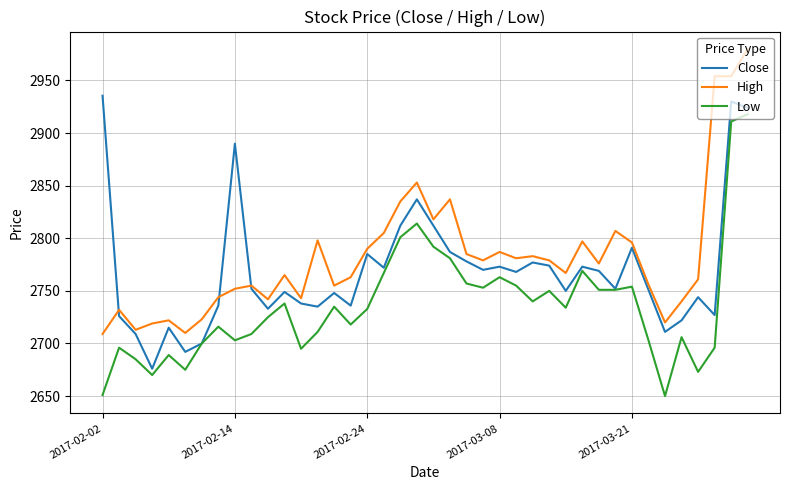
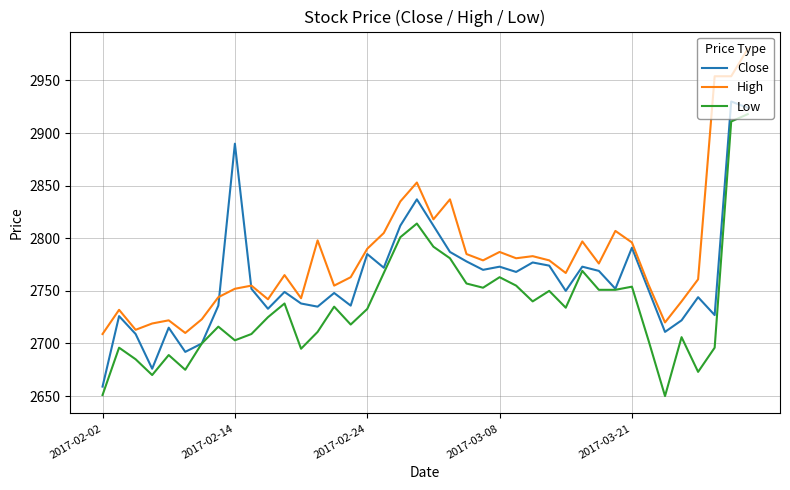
  {
    "Close": {
-     "2017-02-02": 2936,
+     "2017-02-02": 2659,
      "2017-02-14": 2890,
      "2017-02-24": 2785,
      "2017-03-08": 2773,
      "2017-03-21": 2791
    },
    "High": {
      "2017-02-02": 2709,
      "2017-02-14": 2752,
      "2017-02-24": 2790,
      "2017-03-08": 2787,
      "2017-03-21": 2796
    },
    "Low": {
      "2017-02-02": 2651,
      "2017-02-14": 2703,
      "2017-02-24": 2733,
      "2017-03-08": 2763,
      "2017-03-21": 2754
    }
  }
